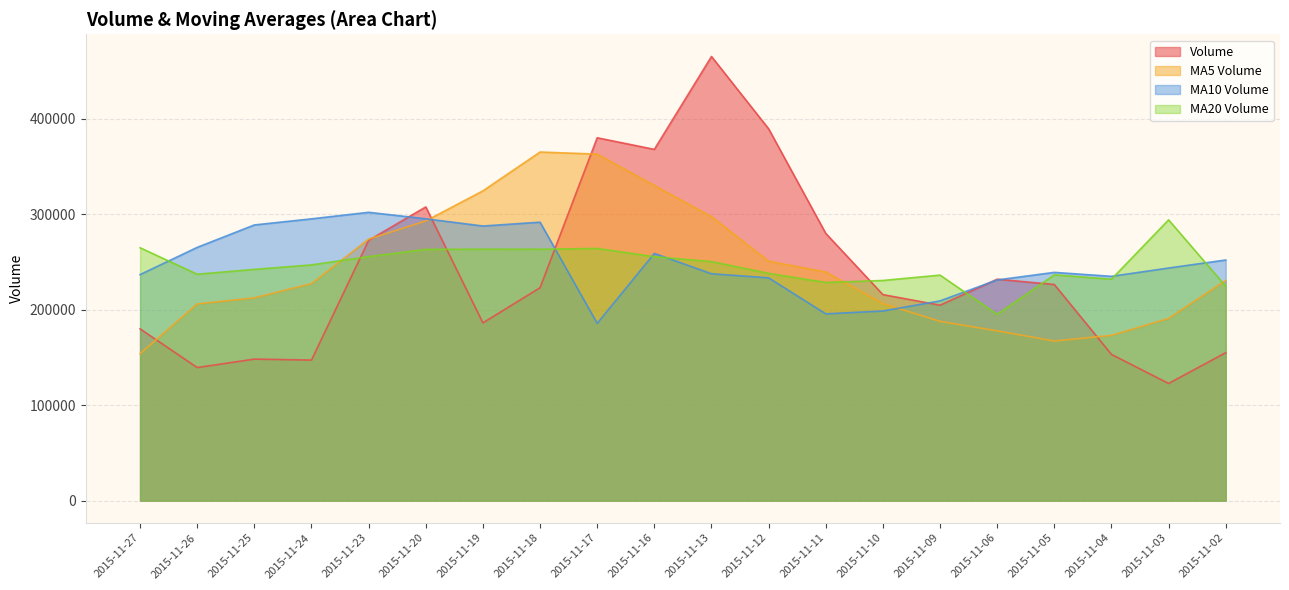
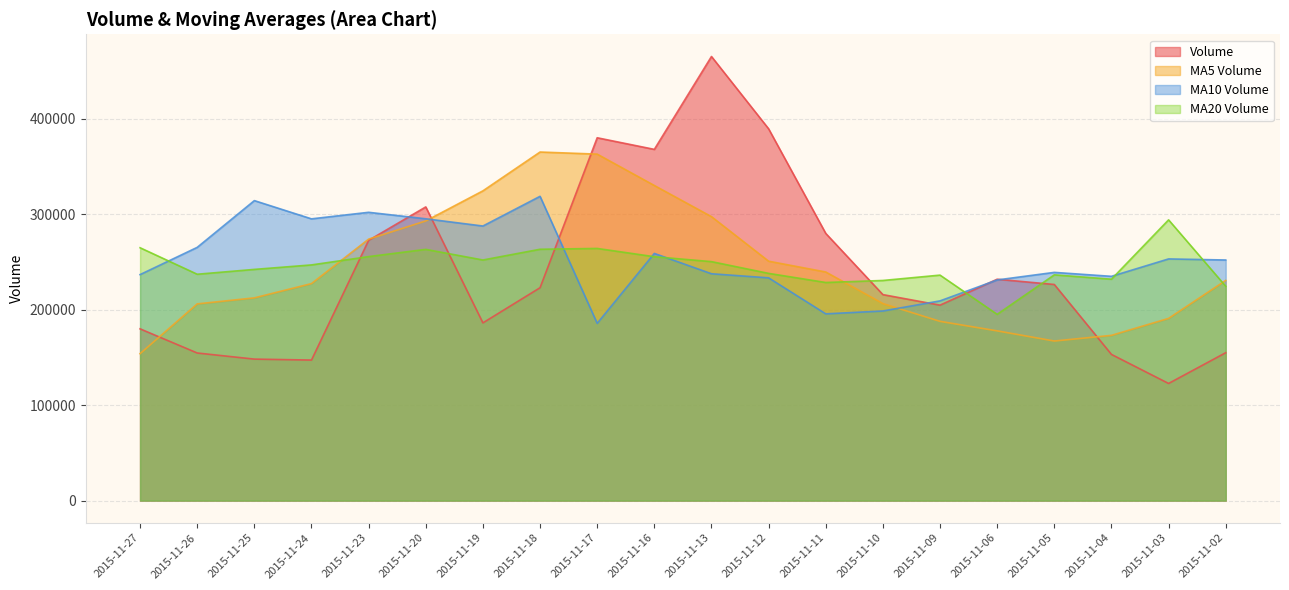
  {
    "Volume": {
      "2015-11-27": 180000,
-     "2015-11-26": 140000,
+     "2015-11-26": 150000,
      "2015-11-25": 150000,
      "2015-11-24": 150000,
      "2015-11-20": 310000,
      "2015-11-19": 190000,
      "2015-11-18": 220000,
      "2015-11-17": 380000,
      "2015-11-16": 370000,
      "2015-11-13": 470000,
      "2015-11-12": 390000,
      "2015-11-11": 280000,
      "2015-11-10": 220000,
      "2015-11-09": 200000,
      "2015-11-05": 230000,
      "2015-11-04": 150000,
      "2015-11-03": 120000,
      "2015-11-02": 150000
    },
    "MA5 Volume": {
      "2015-11-27": 150000,
      "2015-11-26": 210000,
      "2015-11-25": 210000,
      "2015-11-24": 230000,
      "2015-11-19": 320000,
      "2015-11-18": 360000,
      "2015-11-17": 360000,
      "2015-11-16": 330000,
      "2015-11-13": 300000,
      "2015-11-12": 250000,
      "2015-11-11": 240000,
      "2015-11-10": 210000,
      "2015-11-09": 190000,
      "2015-11-06": 180000,
      "2015-11-05": 170000,
      "2015-11-04": 170000,
      "2015-11-03": 190000,
      "2015-11-02": 230000
    },
    "MA10 Volume": {
      "2015-11-27": 240000,
      "2015-11-26": 270000,
-     "2015-11-25": 290000,
+     "2015-11-25": 310000,
      "2015-11-24": 300000,
      "2015-11-23": 300000,
      "2015-11-19": 290000,
-     "2015-11-18": 290000,
+     "2015-11-18": 320000,
      "2015-11-17": 190000,
      "2015-11-16": 260000,
      "2015-11-13": 240000,
      "2015-11-12": 230000,
      "2015-11-11": 200000,
      "2015-11-10": 200000,
      "2015-11-09": 210000,
      "2015-11-04": 230000,
-     "2015-11-03": 240000,
+     "2015-11-03": 250000,
      "2015-11-02": 250000
    },
    "MA20 Volume": {
      "2015-11-27": 260000,
      "2015-11-26": 240000,
      "2015-11-25": 240000,
      "2015-11-24": 250000,
      "2015-11-23": 260000,
      "2015-11-20": 260000,
-     "2015-11-19": 260000,
+     "2015-11-19": 250000,
      "2015-11-18": 260000,
      "2015-11-17": 260000,
      "2015-11-16": 260000,
      "2015-11-13": 250000,
      "2015-11-12": 240000,
      "2015-11-11": 230000,
      "2015-11-10": 230000,
      "2015-11-09": 240000,
      "2015-11-06": 200000,
      "2015-11-04": 230000,
      "2015-11-03": 290000,
      "2015-11-02": 220000
    }
  }
